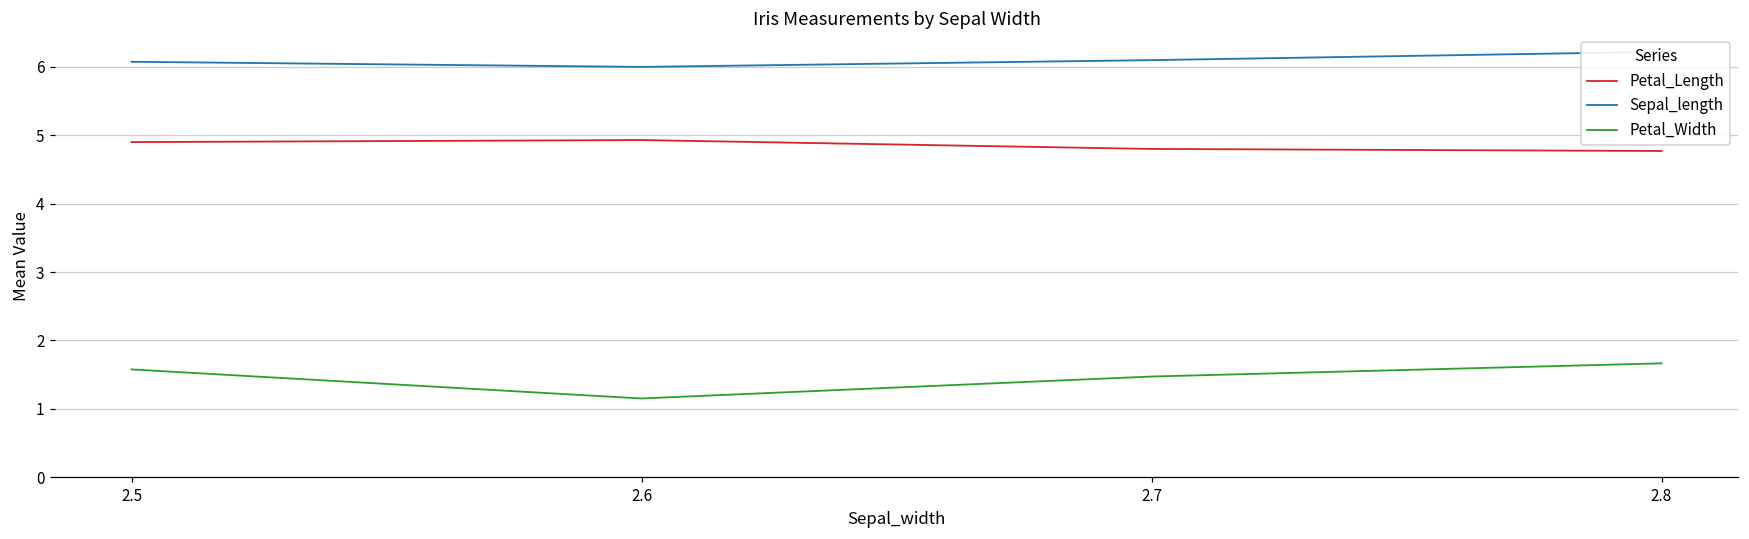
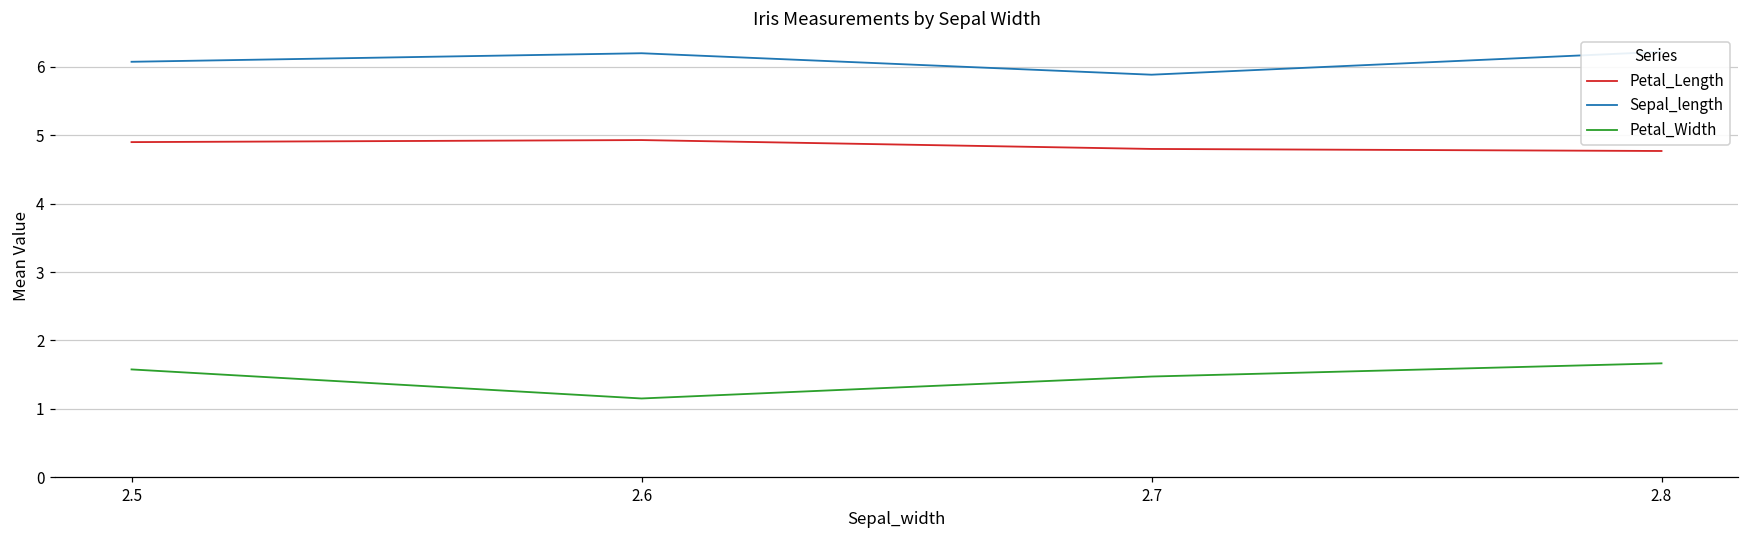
  {
    "Petal_Length": {
      "2.5": 4.9,
      "2.6": 4.9,
      "2.7": 4.8,
      "2.8": 4.8
    },
    "Sepal_length": {
      "2.5": 6.1,
-     "2.6": 6.0,
-     "2.7": 6.1
+     "2.6": 6.2,
+     "2.7": 5.9
    },
    "Petal_Width": {
      "2.5": 1.6,
      "2.6": 1.2,
      "2.7": 1.5,
      "2.8": 1.7
    }
  }
